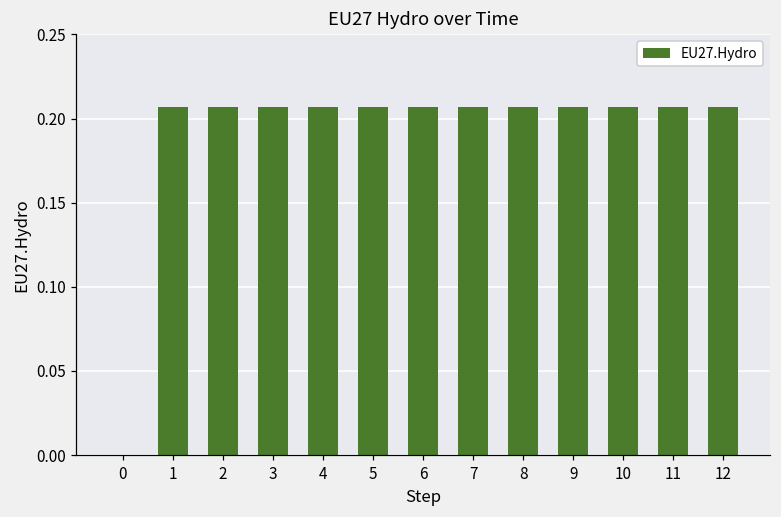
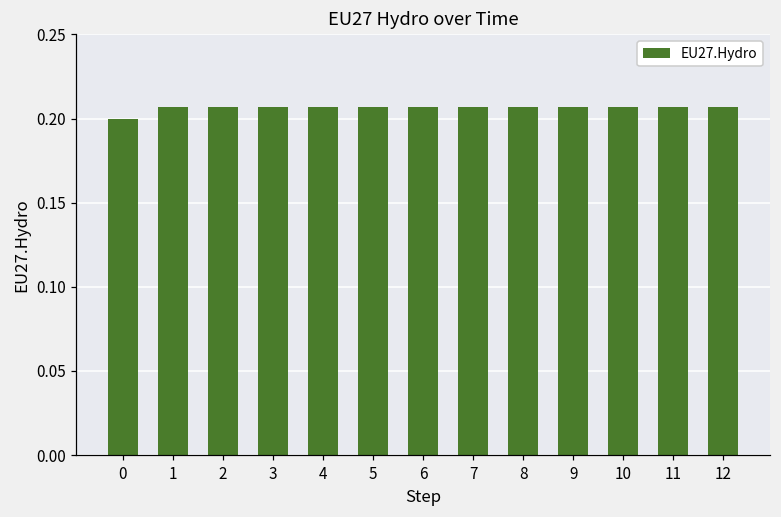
  {
-   "0": 0.0,
+   "0": 0.2,
    "1": 0.207,
    "2": 0.207,
    "3": 0.207,
    "4": 0.207,
    "5": 0.207,
    "6": 0.207,
    "7": 0.207,
    "8": 0.207,
    "9": 0.207,
    "10": 0.207,
    "11": 0.207,
    "12": 0.207
  }
